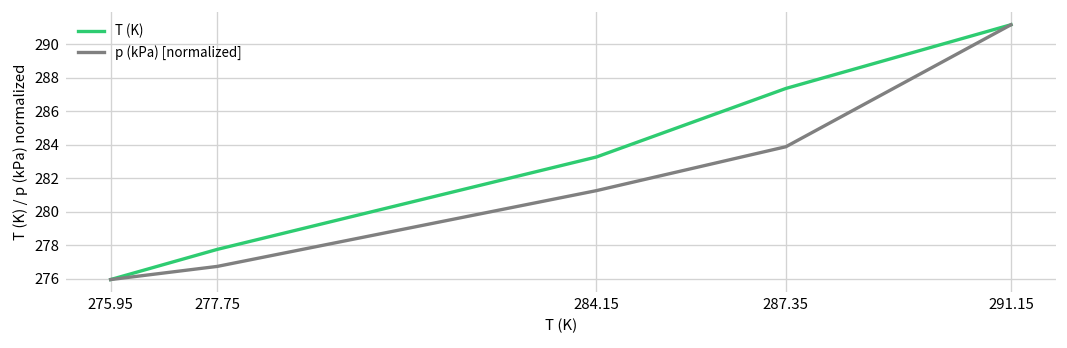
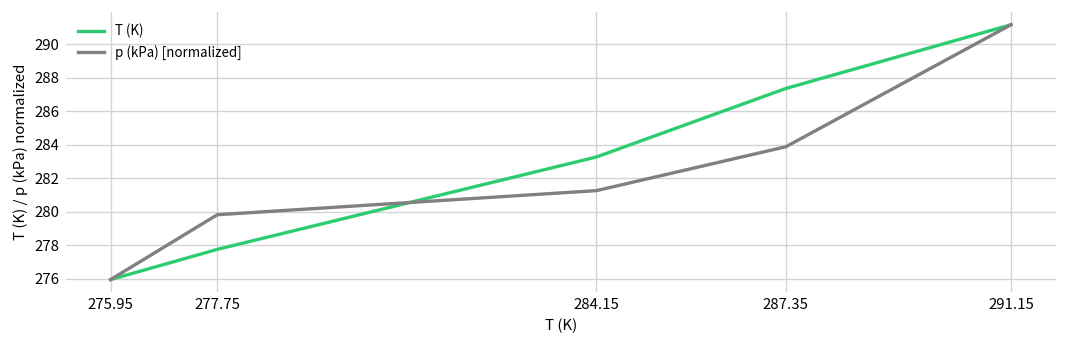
  {
    "T (K)": {
      "277.75": 277.8,
      "284.15": 283.3,
      "287.35": 287.4
    },
    "p (kPa) [normalized]": {
-     "277.75": 276.7,
+     "277.75": 279.8,
      "284.15": 281.3,
      "287.35": 283.9
    }
  }
